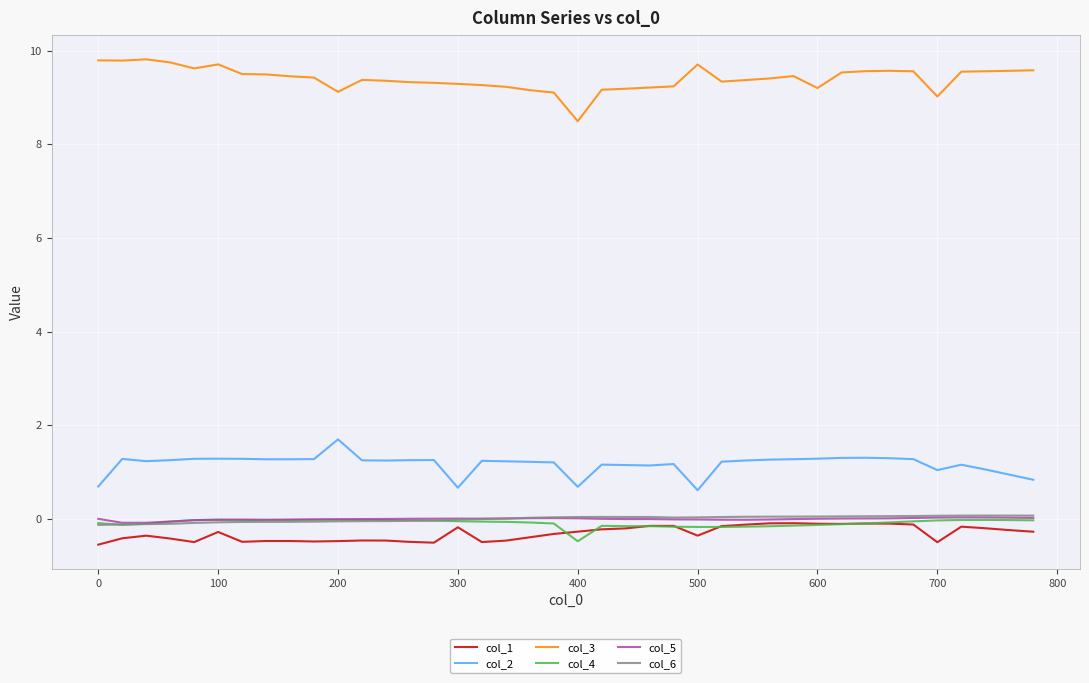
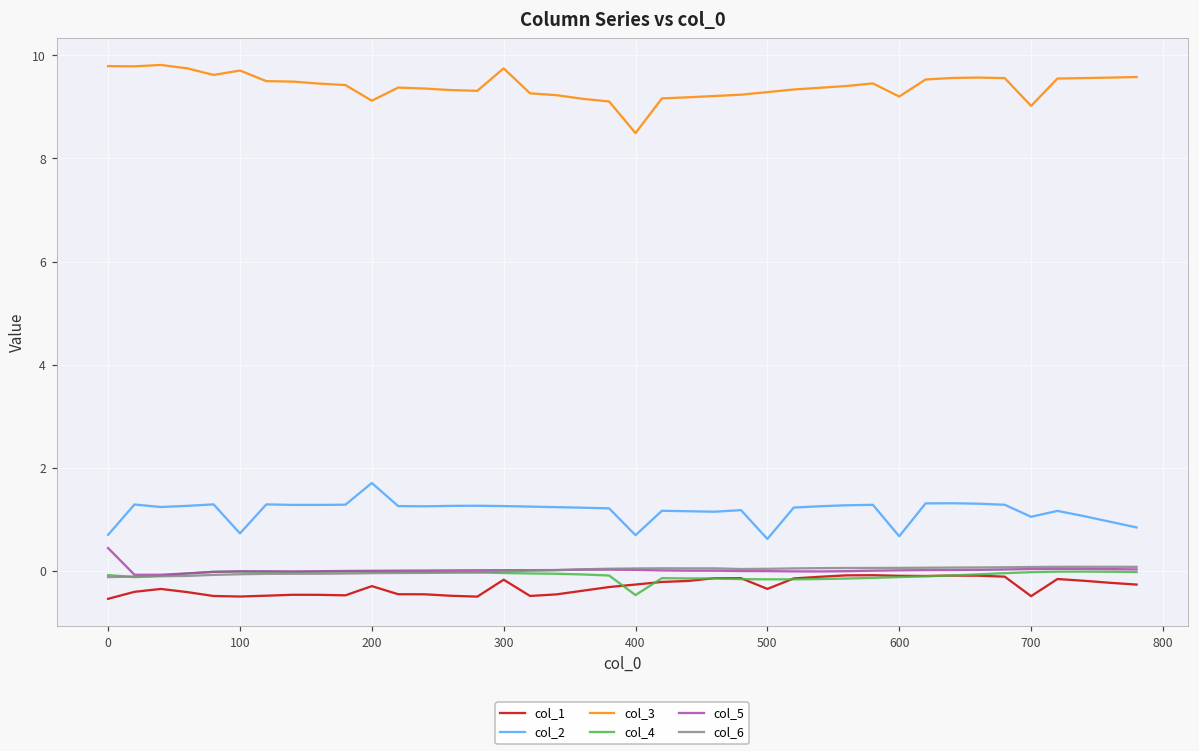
  {
    "col_1": {
      "0": -0.5,
-     "100": -0.3,
-     "200": -0.5,
+     "100": -0.5,
+     "200": -0.3,
      "300": -0.2,
      "400": -0.3,
      "500": -0.4,
      "700": -0.5
    },
    "col_2": {
      "0": 0.7,
-     "100": 1.3,
+     "100": 0.7,
      "200": 1.7,
-     "300": 0.7,
+     "300": 1.3,
      "400": 0.7,
      "500": 0.6,
-     "600": 1.3,
+     "600": 0.7,
      "700": 1.0
    },
    "col_3": {
      "0": 9.8,
      "100": 9.7,
      "200": 9.1,
-     "300": 9.3,
+     "300": 9.7,
      "400": 8.5,
-     "500": 9.7,
+     "500": 9.3,
      "600": 9.2,
      "700": 9.0
    },
    "col_4": {
      "400": -0.5,
      "500": -0.2,
      "700": 0.0
    },
    "col_5": {
-     "0": 0.0
+     "0": 0.4
    }
  }
